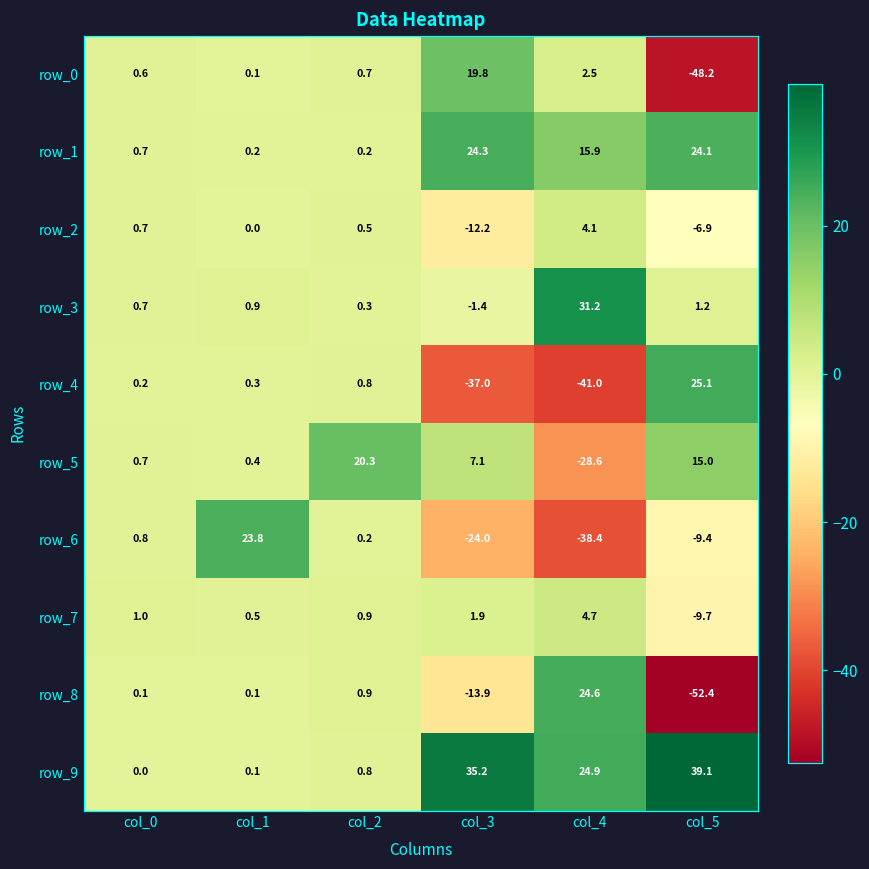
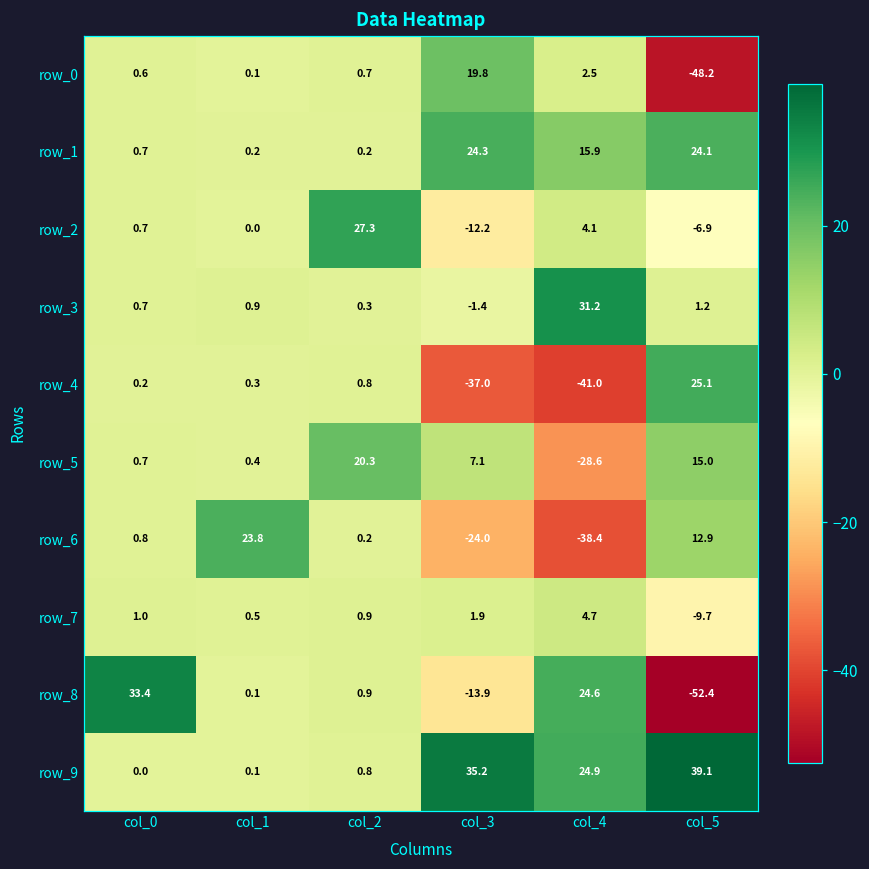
  {
    "row_0": {
      "col_0": 0.6,
      "col_1": 0.1,
      "col_2": 0.7,
      "col_3": 19.8,
      "col_4": 2.5,
      "col_5": -48.2
    },
    "row_1": {
      "col_0": 0.7,
      "col_1": 0.2,
      "col_2": 0.2,
      "col_3": 24.3,
      "col_4": 15.9,
      "col_5": 24.1
    },
    "row_2": {
      "col_0": 0.7,
      "col_1": 0.0,
-     "col_2": 0.5,
+     "col_2": 27.3,
      "col_3": -12.2,
      "col_4": 4.1,
      "col_5": -6.9
    },
    "row_3": {
      "col_0": 0.7,
      "col_1": 0.9,
      "col_2": 0.3,
      "col_3": -1.4,
      "col_4": 31.2,
      "col_5": 1.2
    },
    "row_4": {
      "col_0": 0.2,
      "col_1": 0.3,
      "col_2": 0.8,
      "col_3": -37.0,
      "col_4": -41.0,
      "col_5": 25.1
    },
    "row_5": {
      "col_0": 0.7,
      "col_1": 0.4,
      "col_2": 20.3,
      "col_3": 7.1,
      "col_4": -28.6,
      "col_5": 15.0
    },
    "row_6": {
      "col_0": 0.8,
      "col_1": 23.8,
      "col_2": 0.2,
      "col_3": -24.0,
      "col_4": -38.4,
-     "col_5": -9.4
+     "col_5": 12.9
    },
    "row_7": {
      "col_0": 1.0,
      "col_1": 0.5,
      "col_2": 0.9,
      "col_3": 1.9,
      "col_4": 4.7,
      "col_5": -9.7
    },
    "row_8": {
-     "col_0": 0.1,
+     "col_0": 33.4,
      "col_1": 0.1,
      "col_2": 0.9,
      "col_3": -13.9,
      "col_4": 24.6,
      "col_5": -52.4
    },
    "row_9": {
      "col_0": 0.0,
      "col_1": 0.1,
      "col_2": 0.8,
      "col_3": 35.2,
      "col_4": 24.9,
      "col_5": 39.1
    }
  }
